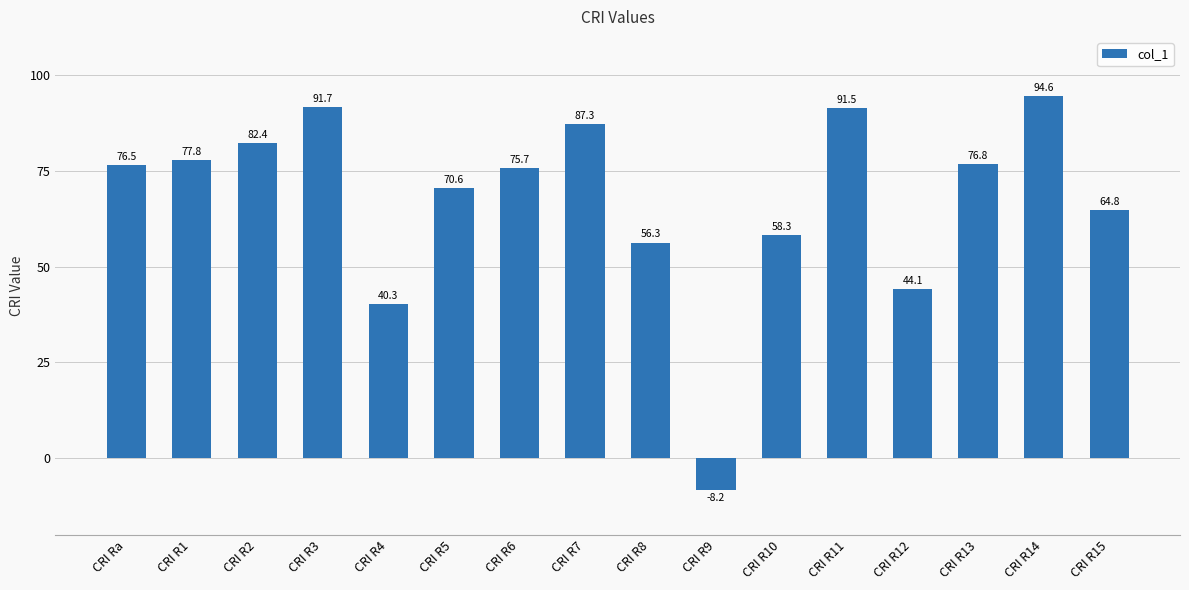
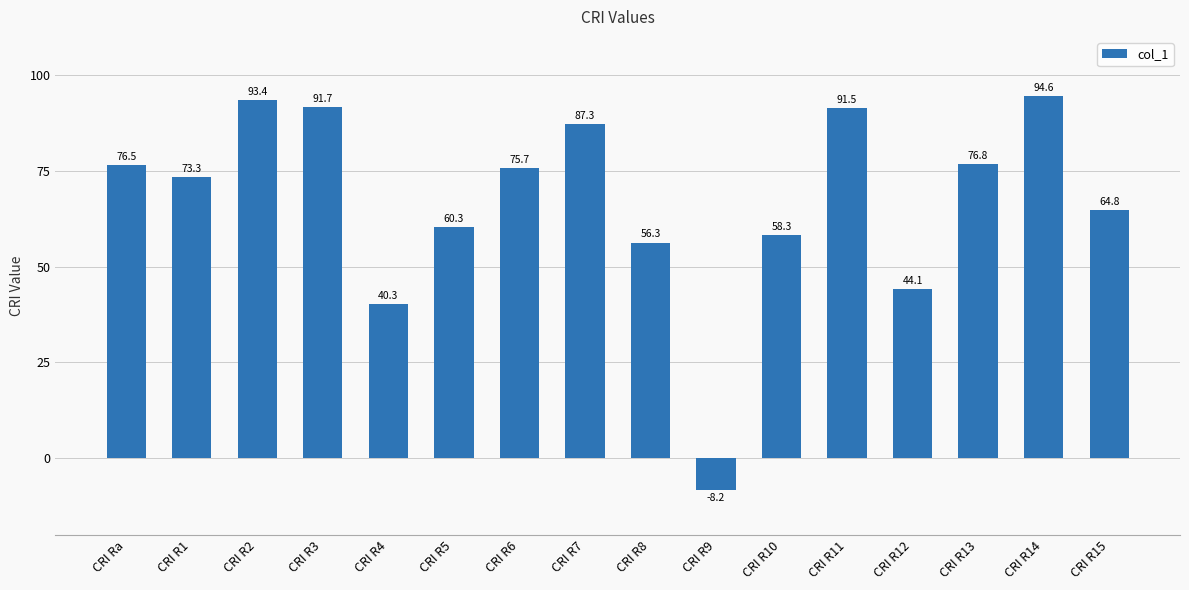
  {
    "CRI Ra": 76.5,
-   "CRI R1": 77.8,
-   "CRI R2": 82.4,
+   "CRI R1": 73.3,
+   "CRI R2": 93.4,
    "CRI R3": 91.7,
    "CRI R4": 40.3,
-   "CRI R5": 70.6,
+   "CRI R5": 60.3,
    "CRI R6": 75.7,
    "CRI R7": 87.3,
    "CRI R8": 56.3,
    "CRI R9": -8.2,
    "CRI R10": 58.3,
    "CRI R11": 91.5,
    "CRI R12": 44.1,
    "CRI R13": 76.8,
    "CRI R14": 94.6,
    "CRI R15": 64.8
  }
